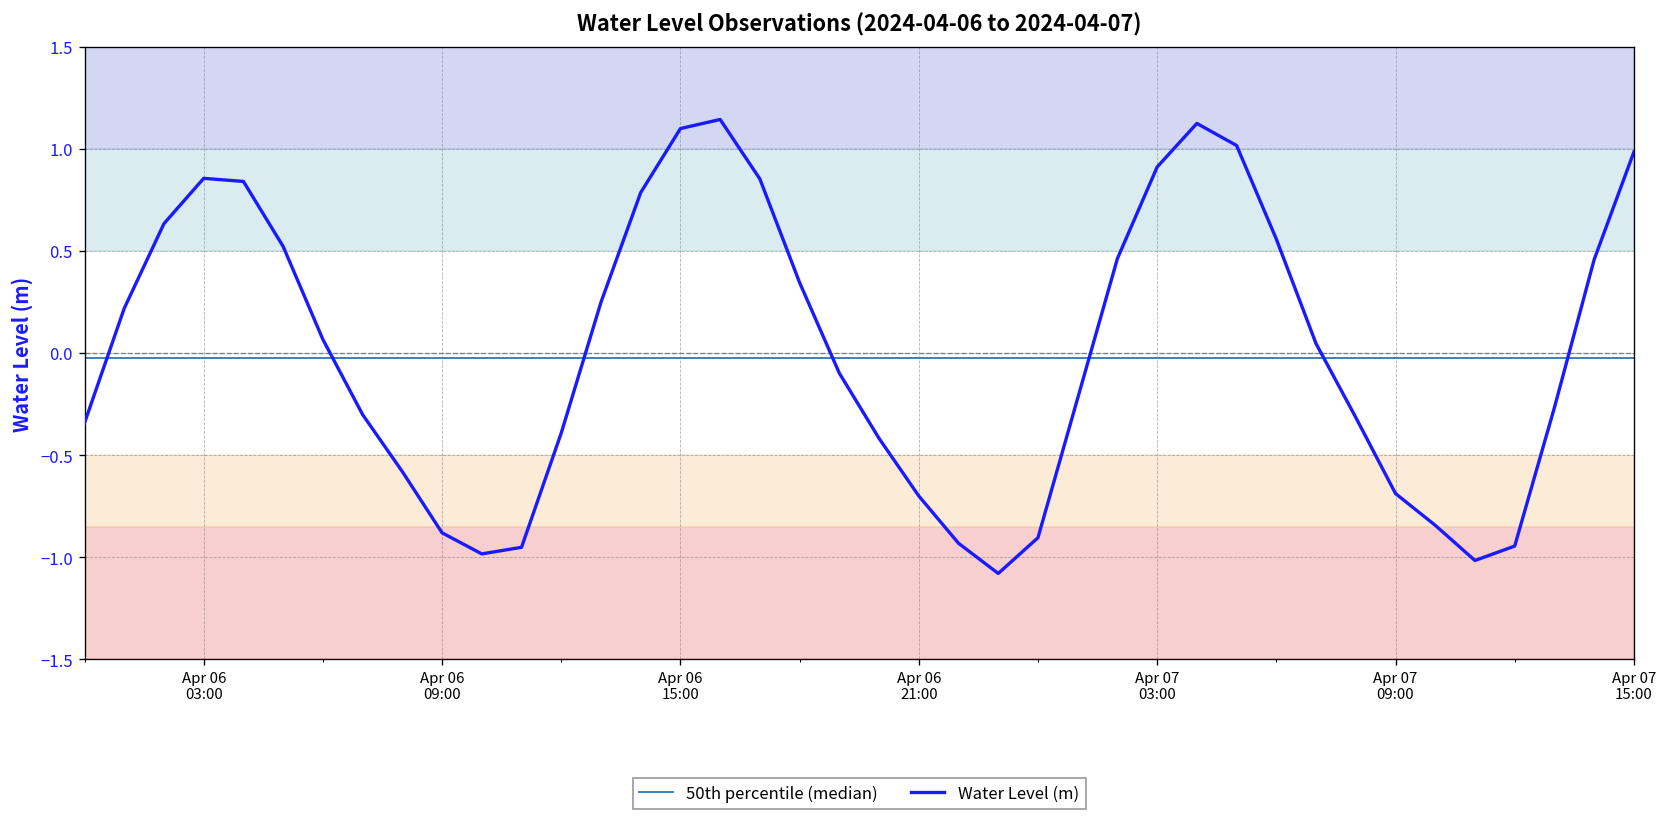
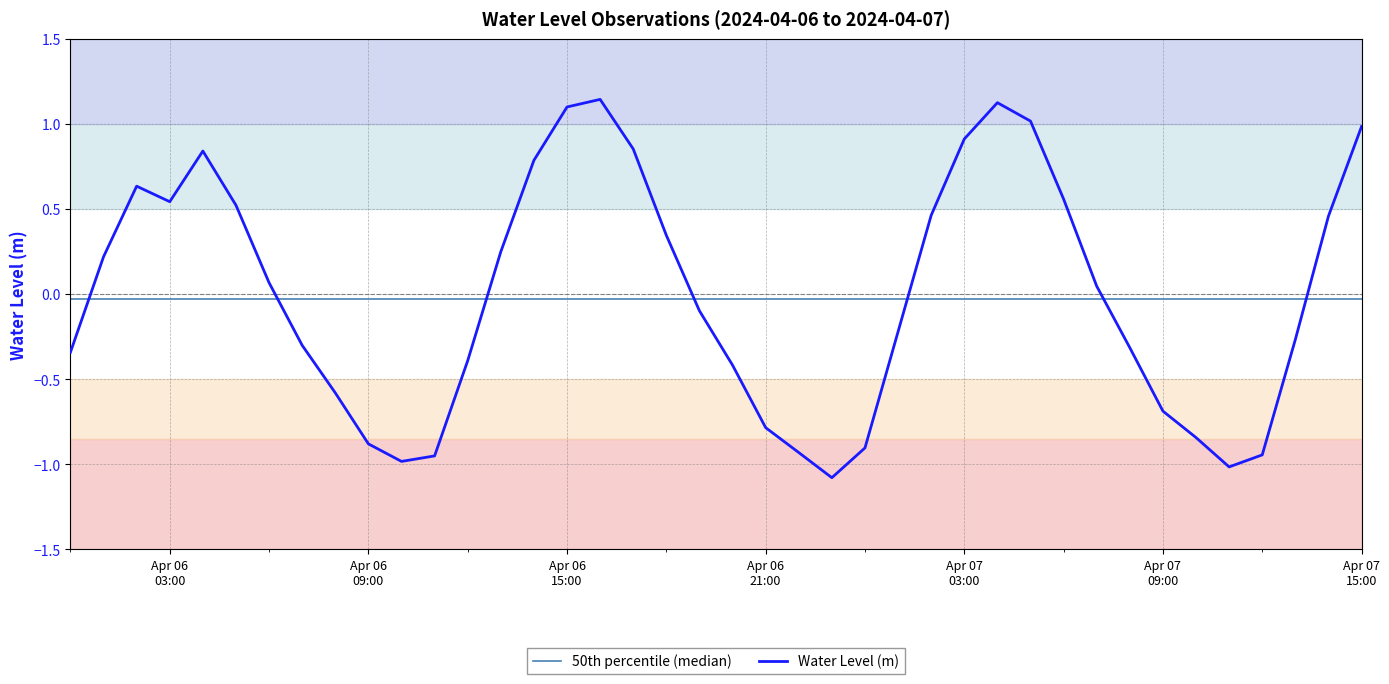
  {
    "50th percentile (median)": {
      "Apr 06 03:00": -0.03,
      "Apr 06 09:00": -0.03,
      "Apr 06 15:00": -0.03,
      "Apr 06 21:00": -0.03,
      "Apr 07 03:00": -0.03,
      "Apr 07 09:00": -0.03,
      "Apr 07 15:00": -0.03
    },
    "Water Level (m)": {
-     "Apr 06 03:00": 0.86,
+     "Apr 06 03:00": 0.54,
      "Apr 06 09:00": -0.88,
      "Apr 06 15:00": 1.10,
-     "Apr 06 21:00": -0.70,
+     "Apr 06 21:00": -0.78,
      "Apr 07 03:00": 0.91,
      "Apr 07 09:00": -0.69,
      "Apr 07 15:00": 0.98
    }
  }
